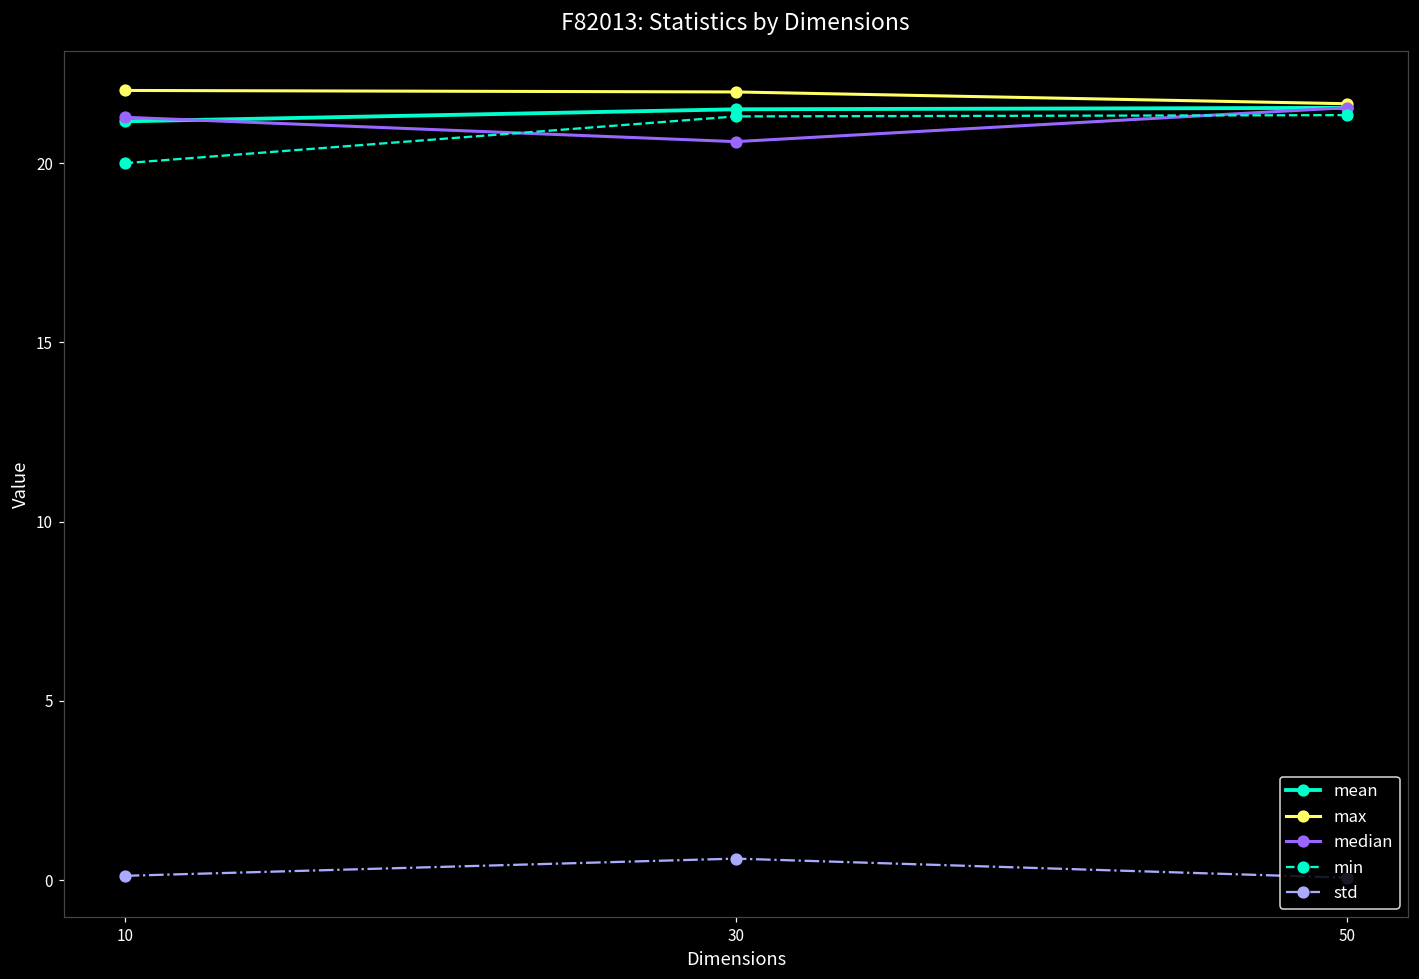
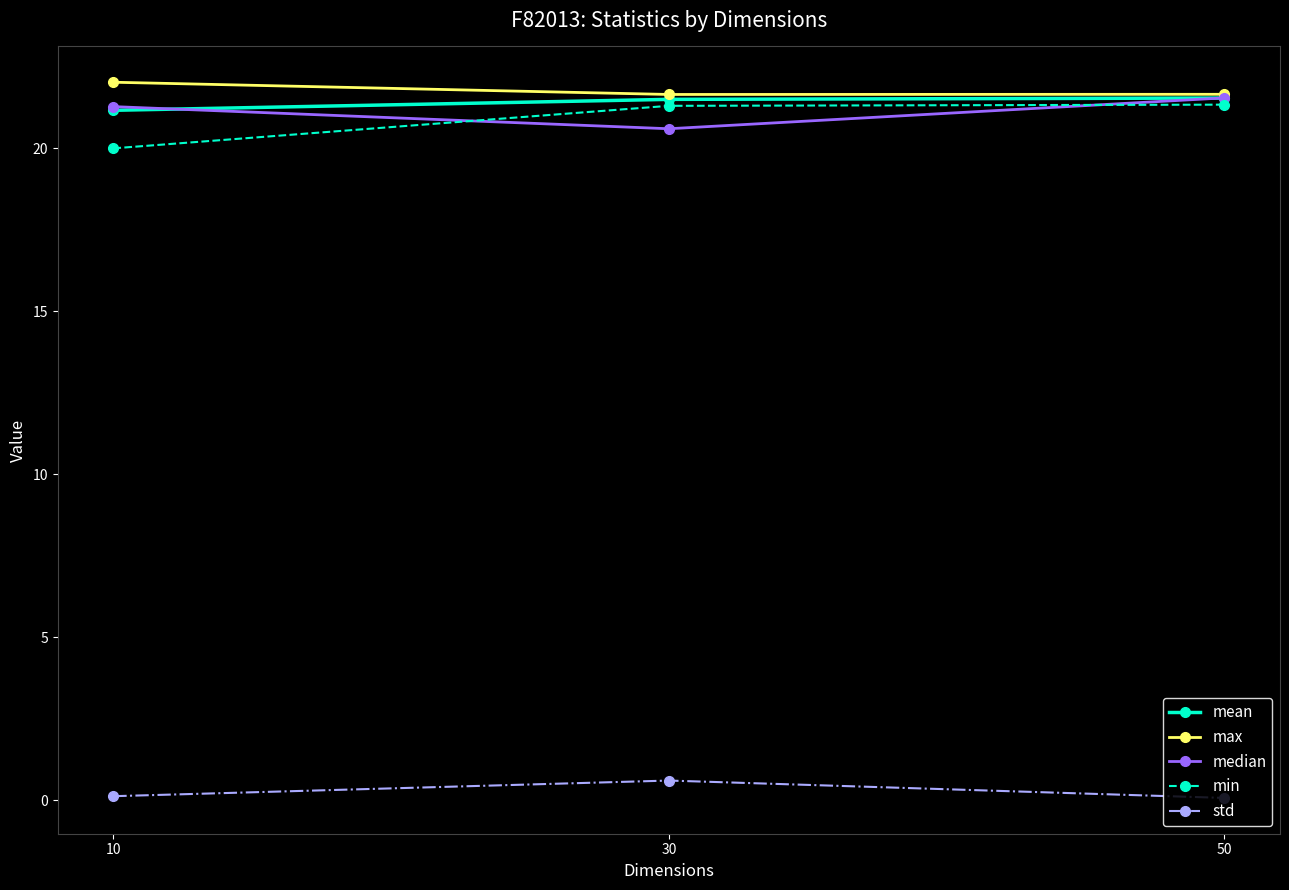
  {
    "max": {
      "10": 22.0,
-     "30": 22.0,
+     "30": 21.7,
      "50": 21.7
    },
    "median": {
      "10": 21.3,
      "30": 20.6
    },
    "std": {
      "10": 0.1,
      "30": 0.6
    }
  }
